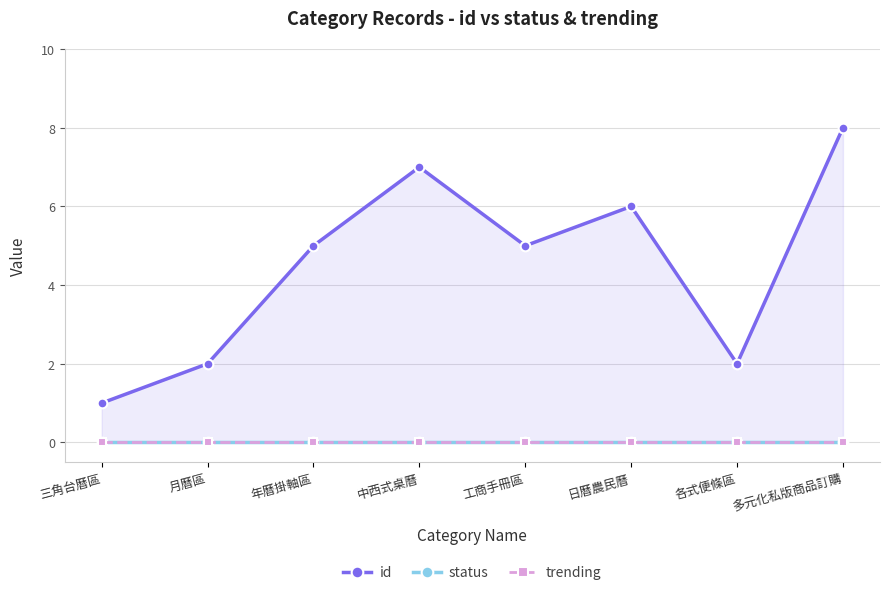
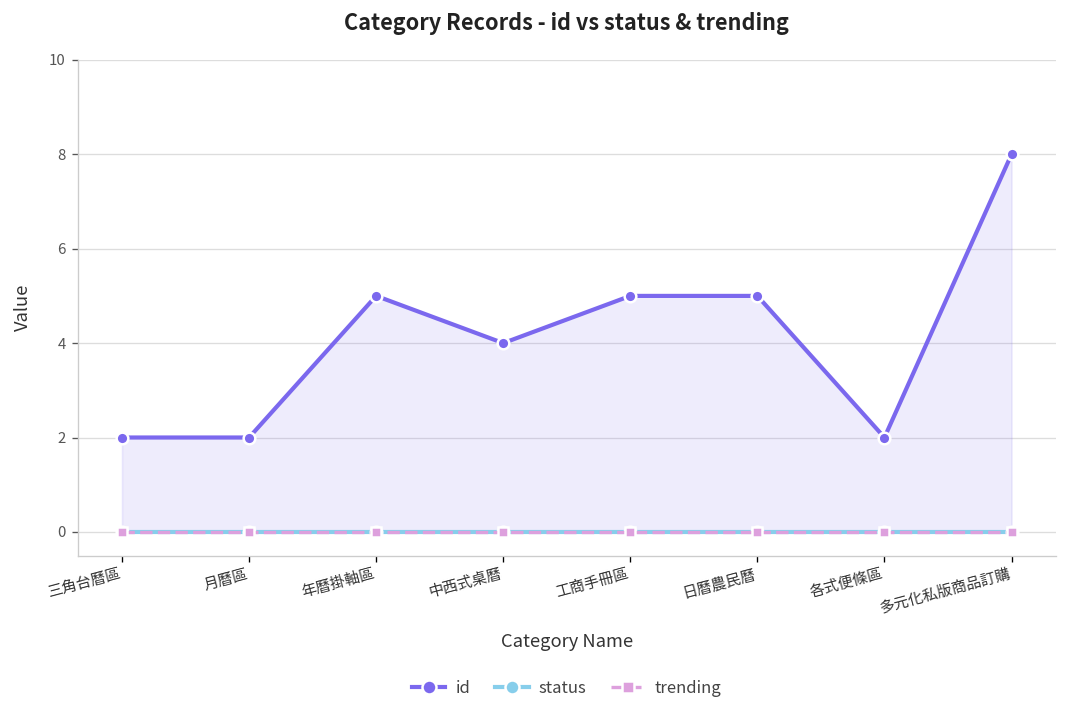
  {
    "id": {
-     "三角台曆區": 1,
+     "三角台曆區": 2,
      "月曆區": 2,
      "年曆掛軸區": 5,
-     "中西式桌曆": 7,
+     "中西式桌曆": 4,
      "工商手冊區": 5,
-     "日曆農民曆": 6,
+     "日曆農民曆": 5,
      "各式便條區": 2,
      "多元化私版商品訂購": 8
    },
    "trending": {
      "三角台曆區": 0,
      "月曆區": 0,
      "年曆掛軸區": 0,
      "中西式桌曆": 0,
      "工商手冊區": 0,
      "日曆農民曆": 0,
      "各式便條區": 0,
      "多元化私版商品訂購": 0
    }
  }
